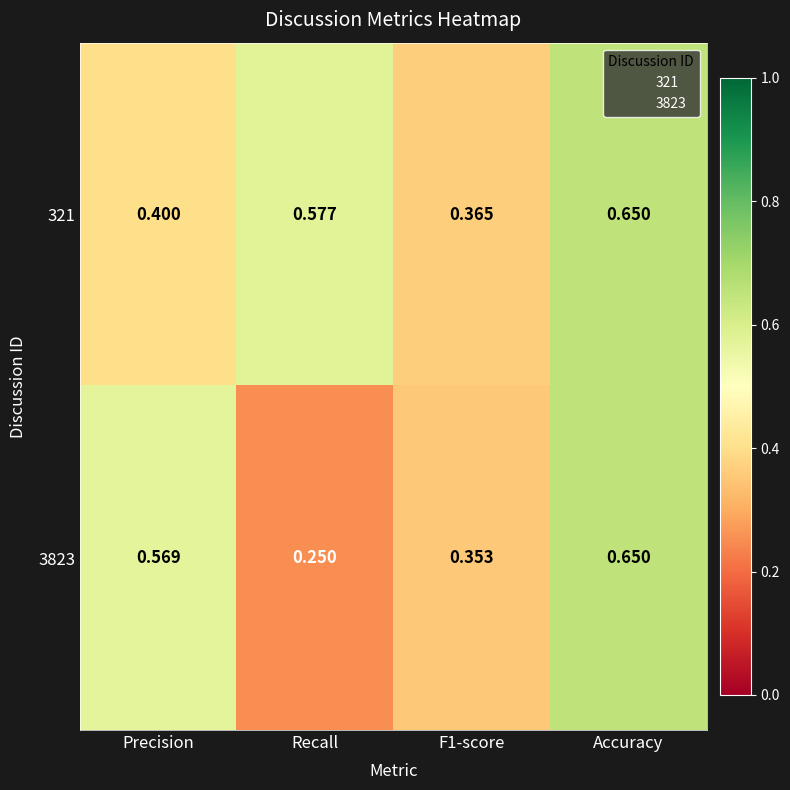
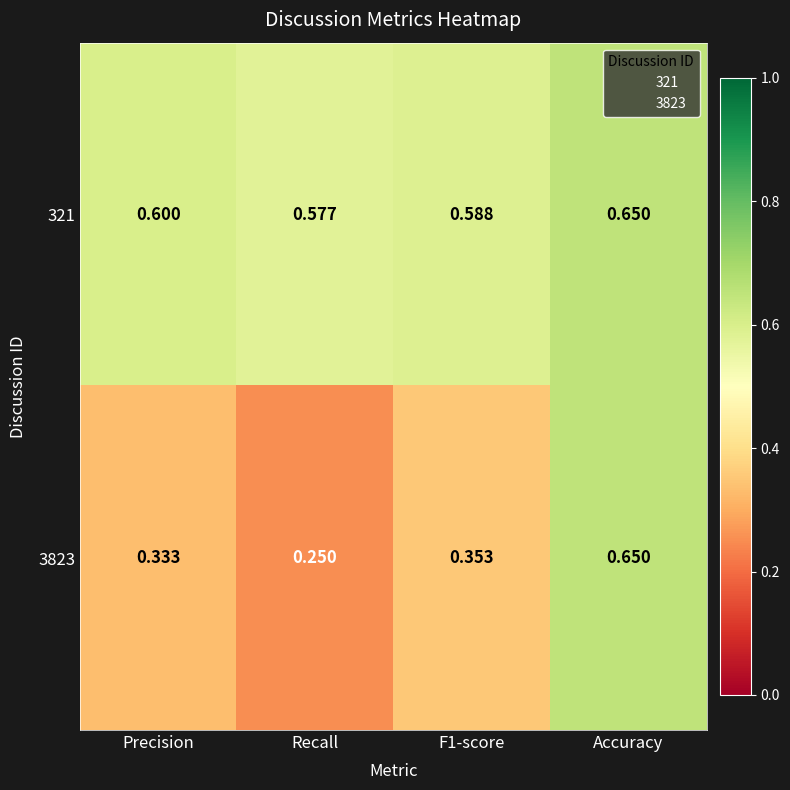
  {
    "321": {
-     "Precision": 0.400,
+     "Precision": 0.600,
      "Recall": 0.577,
-     "F1-score": 0.365,
+     "F1-score": 0.588,
      "Accuracy": 0.650
    },
    "3823": {
-     "Precision": 0.569,
+     "Precision": 0.333,
      "Recall": 0.250,
      "F1-score": 0.353,
      "Accuracy": 0.650
    }
  }
